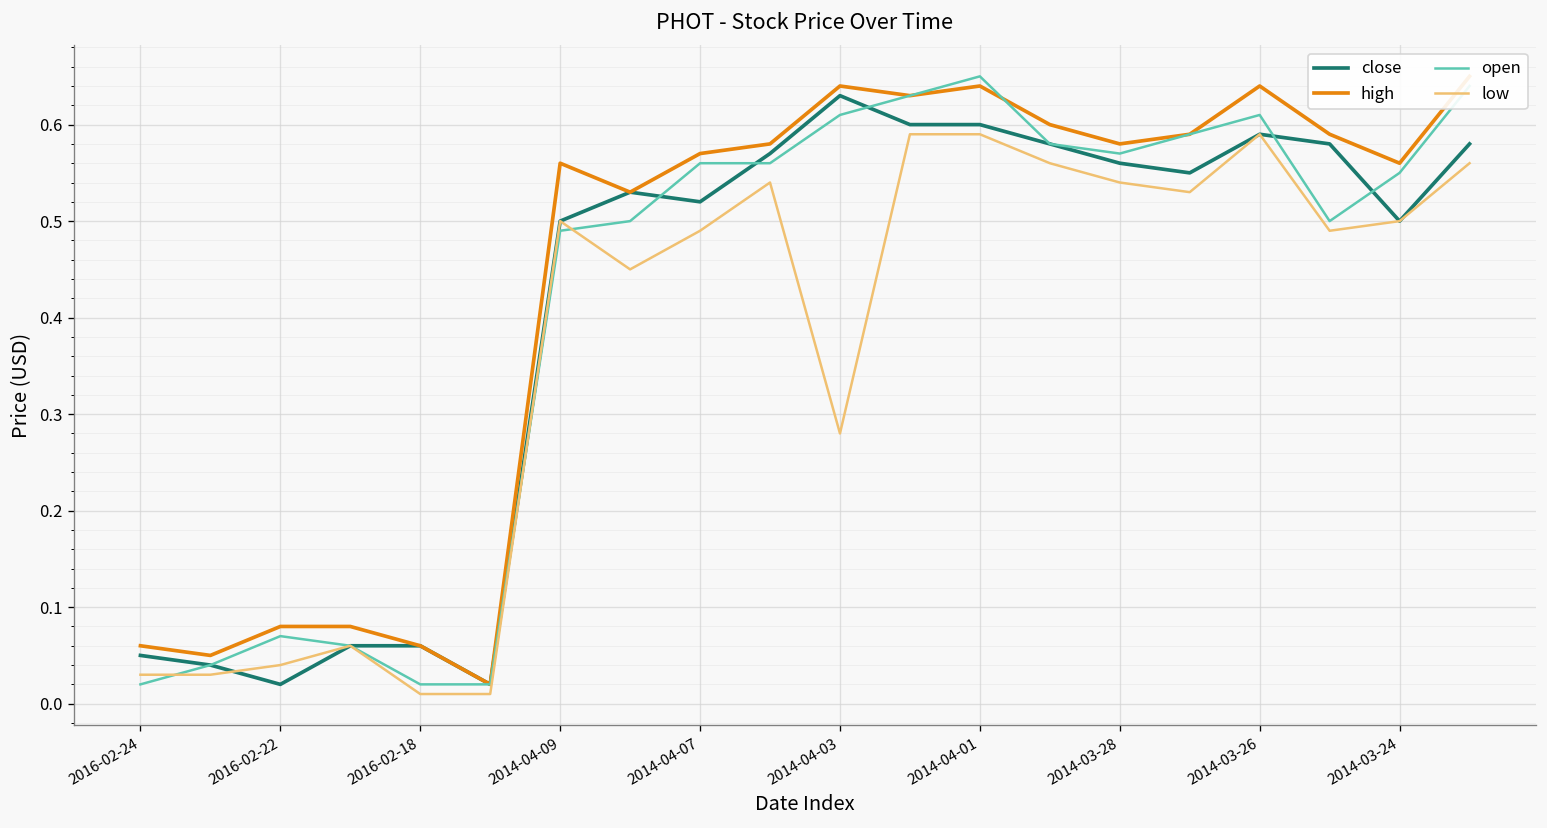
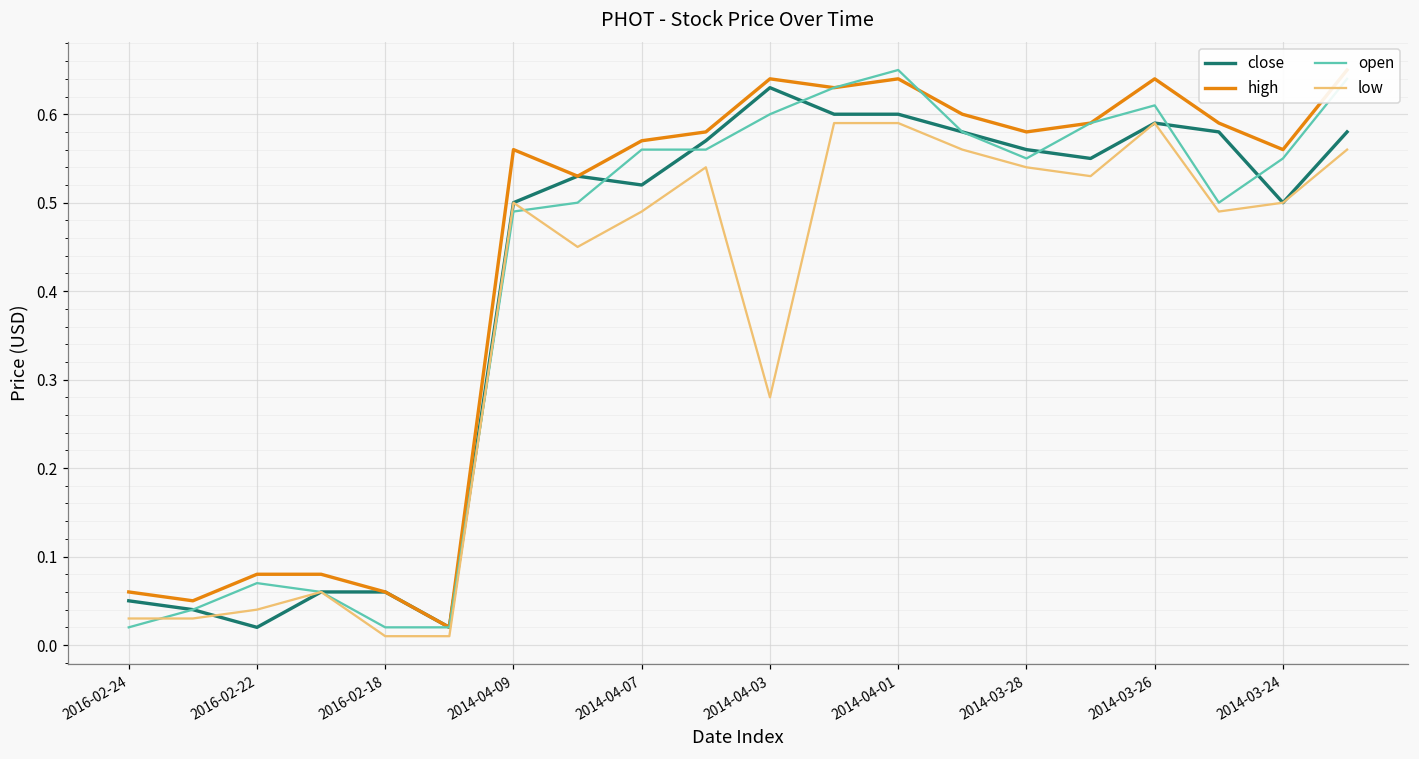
  {
    "close": {
      "2016-02-24": 0.05,
      "2016-02-22": 0.02,
      "2014-04-07": 0.52,
      "2014-04-03": 0.63,
      "2014-04-01": 0.60,
      "2014-03-28": 0.56
    },
    "high": {
      "2016-02-24": 0.06,
      "2016-02-22": 0.08,
      "2014-04-09": 0.56,
      "2014-04-07": 0.57,
      "2014-04-03": 0.64,
      "2014-04-01": 0.64,
      "2014-03-28": 0.58,
      "2014-03-26": 0.64,
      "2014-03-24": 0.56
    },
    "open": {
      "2016-02-24": 0.02,
      "2016-02-22": 0.07,
      "2016-02-18": 0.02,
      "2014-04-09": 0.49,
      "2014-04-07": 0.56,
-     "2014-04-03": 0.61,
+     "2014-04-03": 0.60,
      "2014-04-01": 0.65,
-     "2014-03-28": 0.57,
+     "2014-03-28": 0.55,
      "2014-03-26": 0.61,
      "2014-03-24": 0.55
    },
    "low": {
      "2016-02-24": 0.03,
      "2016-02-22": 0.04,
      "2016-02-18": 0.01,
      "2014-04-07": 0.49,
      "2014-04-03": 0.28,
      "2014-04-01": 0.59,
      "2014-03-28": 0.54
    }
  }
